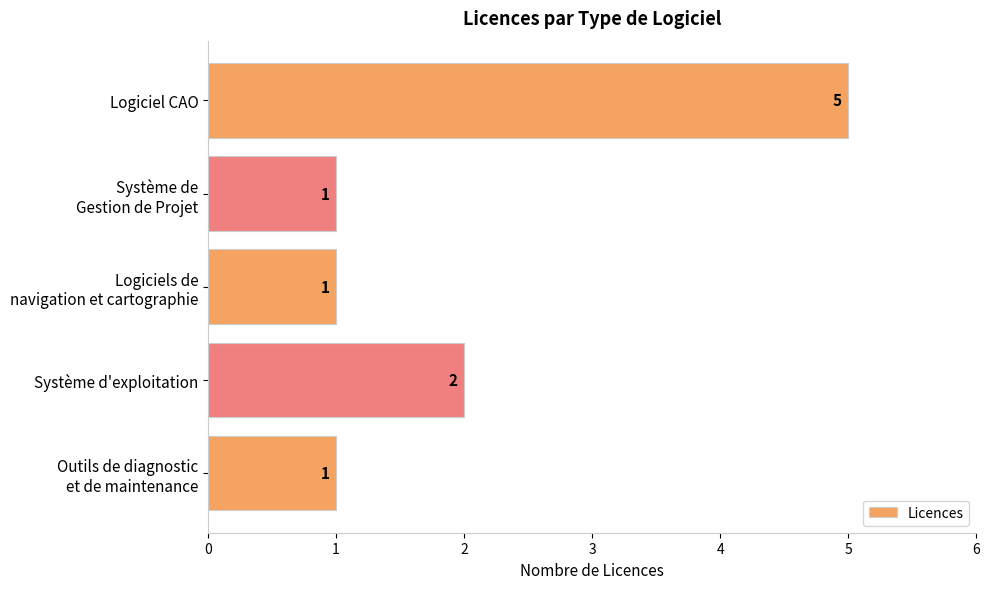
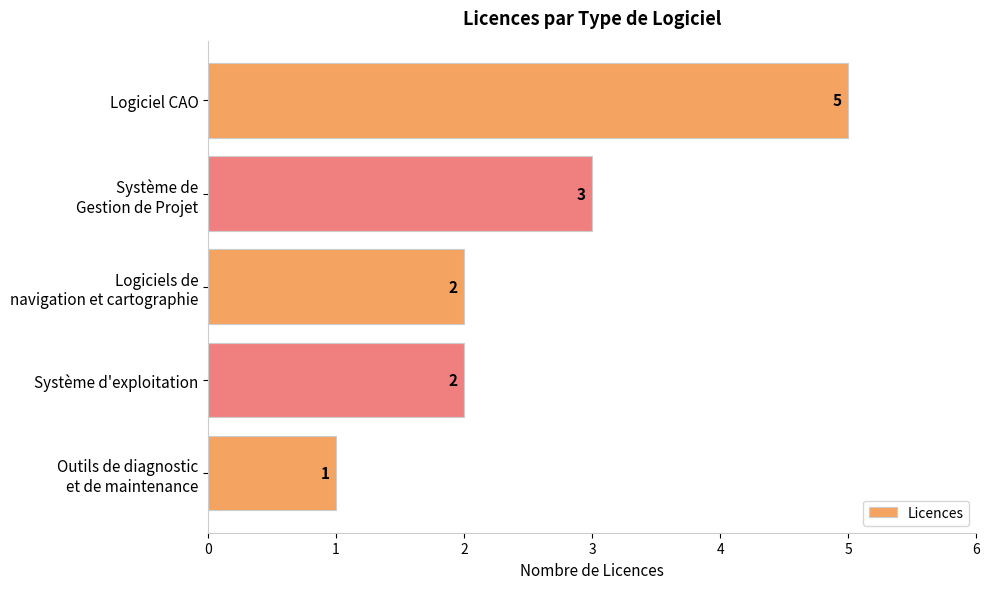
  {
    "Logiciel CAO": 5,
-   "Système de Gestion de Projet": 1,
-   "Logiciels de navigation et cartographie": 1,
+   "Système de Gestion de Projet": 3,
+   "Logiciels de navigation et cartographie": 2,
    "Système d'exploitation": 2,
    "Outils de diagnostic et de maintenance": 1
  }
